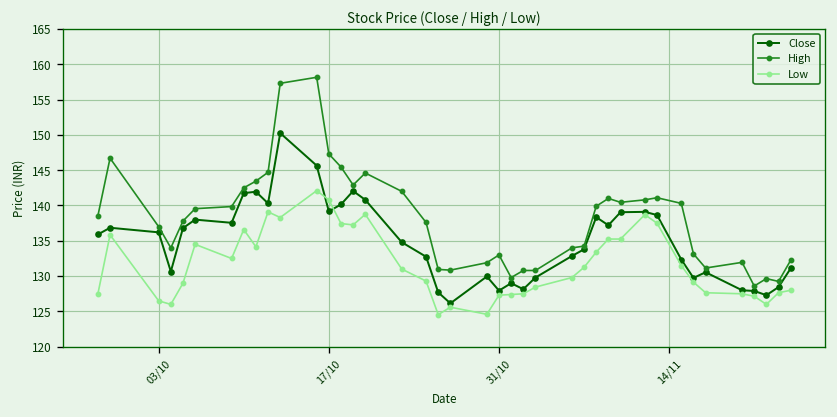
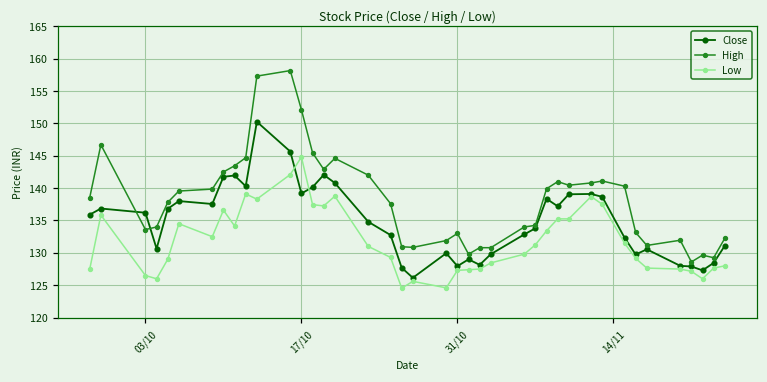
  {
    "Close": {
      "03/10": 136,
      "17/10": 139,
      "31/10": 128
    },
    "High": {
-     "03/10": 137,
-     "17/10": 147,
+     "03/10": 134,
+     "17/10": 152,
      "31/10": 133
    },
    "Low": {
      "03/10": 127,
-     "17/10": 141,
+     "17/10": 145,
      "31/10": 127
    }
  }
